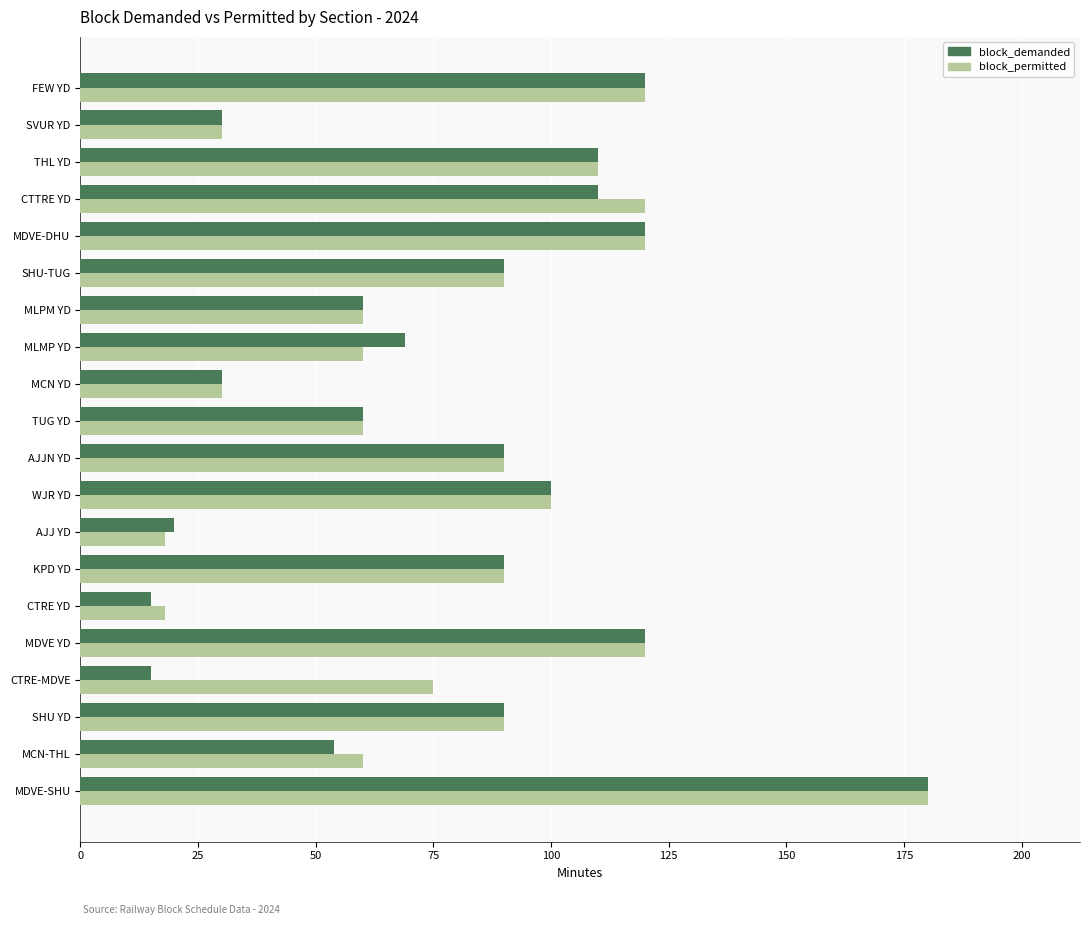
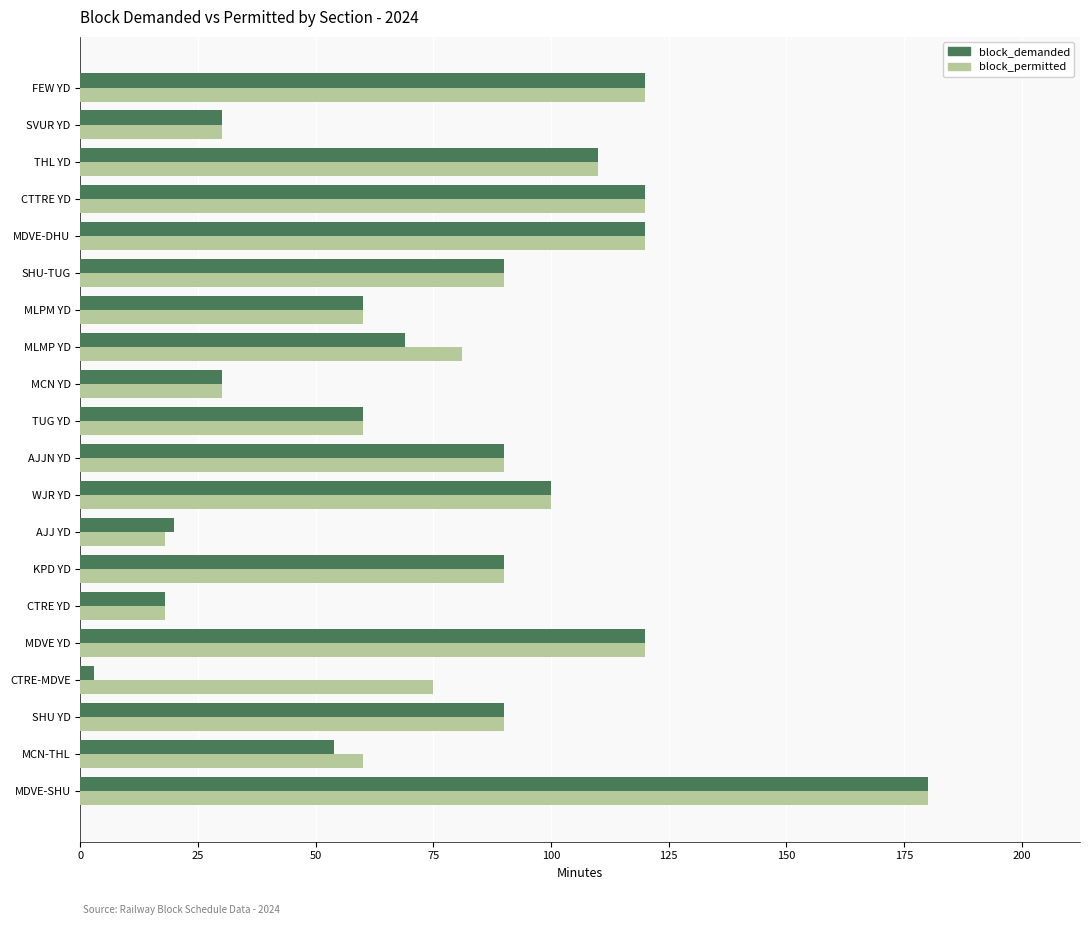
  {
    "block_demanded": {
      "FEW YD": 120,
      "SVUR YD": 30,
      "THL YD": 110,
-     "CTTRE YD": 110,
+     "CTTRE YD": 120,
      "MDVE-DHU": 120,
      "SHU-TUG": 90,
      "MLPM YD": 60,
      "MLMP YD": 69,
      "MCN YD": 30,
      "TUG YD": 60,
      "AJJN YD": 90,
      "WJR YD": 100,
      "AJJ YD": 20,
      "KPD YD": 90,
-     "CTRE YD": 15,
+     "CTRE YD": 18,
      "MDVE YD": 120,
-     "CTRE-MDVE": 15,
+     "CTRE-MDVE": 3,
      "SHU YD": 90,
      "MCN-THL": 54,
      "MDVE-SHU": 180
    },
    "block_permitted": {
      "FEW YD": 120,
      "SVUR YD": 30,
      "THL YD": 110,
      "CTTRE YD": 120,
      "MDVE-DHU": 120,
      "SHU-TUG": 90,
      "MLPM YD": 60,
-     "MLMP YD": 60,
+     "MLMP YD": 81,
      "MCN YD": 30,
      "TUG YD": 60,
      "AJJN YD": 90,
      "WJR YD": 100,
      "AJJ YD": 18,
      "KPD YD": 90,
      "CTRE YD": 18,
      "MDVE YD": 120,
      "CTRE-MDVE": 75,
      "SHU YD": 90,
      "MCN-THL": 60,
      "MDVE-SHU": 180
    }
  }
